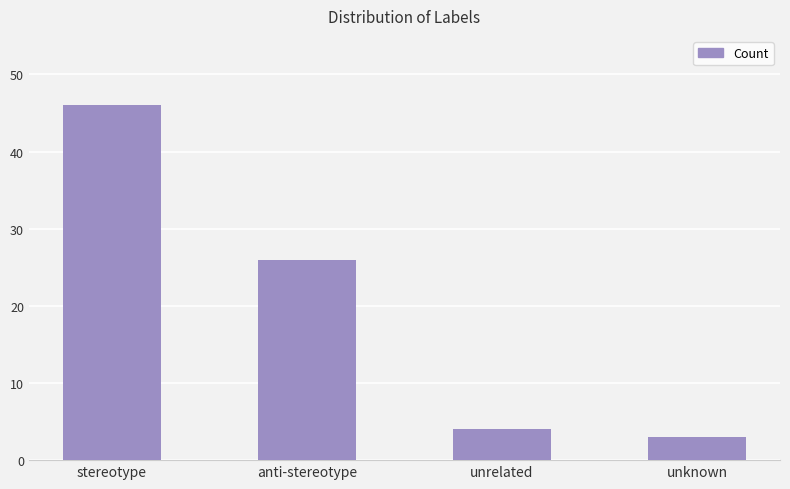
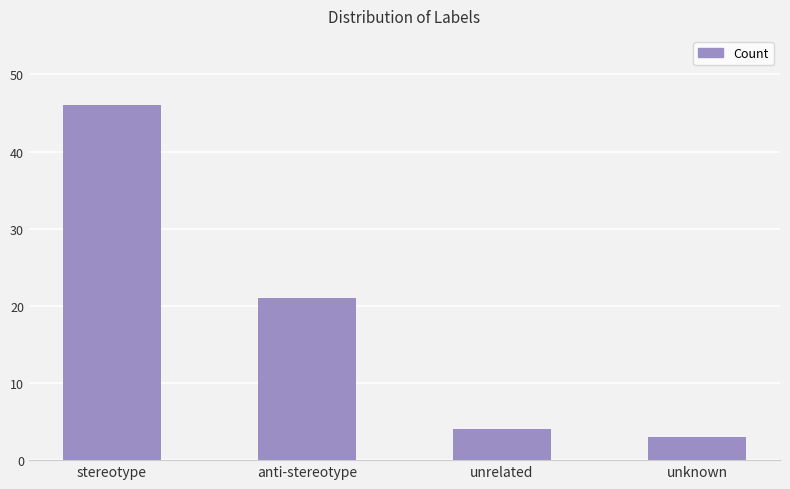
  {
    "stereotype": 46,
-   "anti-stereotype": 26,
+   "anti-stereotype": 21,
    "unrelated": 4,
    "unknown": 3
  }
